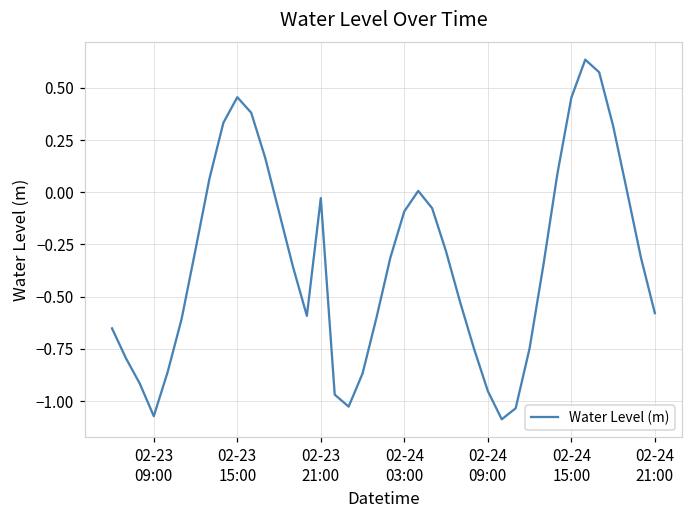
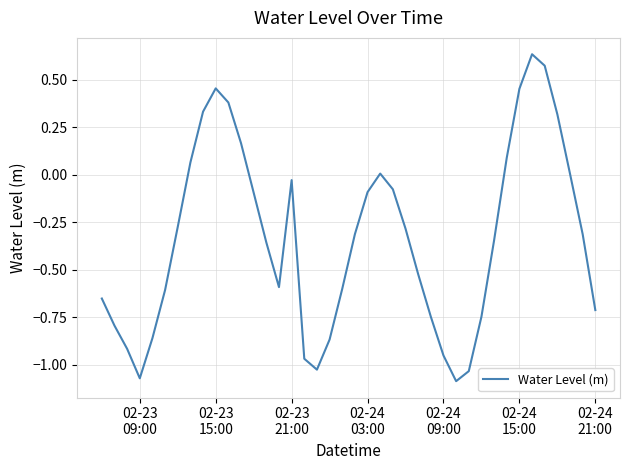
  {
    "02-23 09:00": -1.07,
    "02-23 15:00": 0.46,
    "02-23 21:00": -0.03,
    "02-24 03:00": -0.09,
    "02-24 09:00": -0.95,
    "02-24 15:00": 0.45,
-   "02-24 21:00": -0.58
+   "02-24 21:00": -0.71
  }
